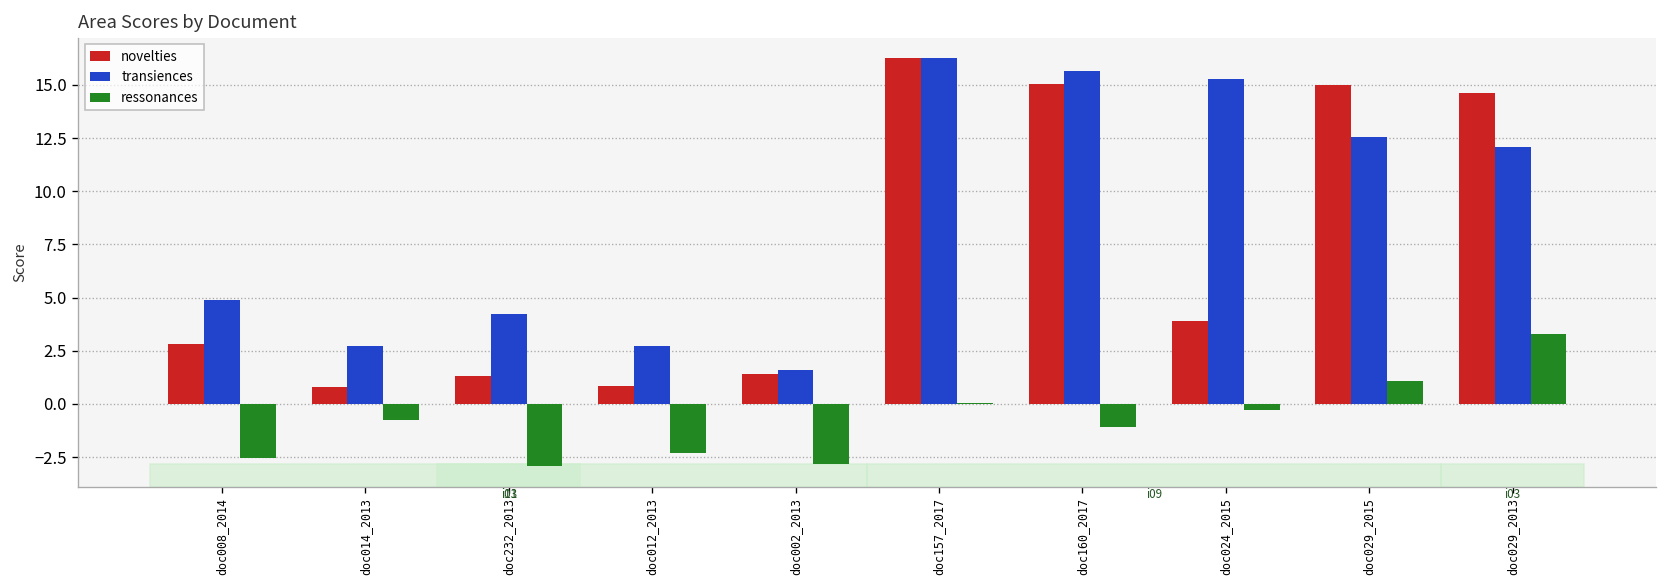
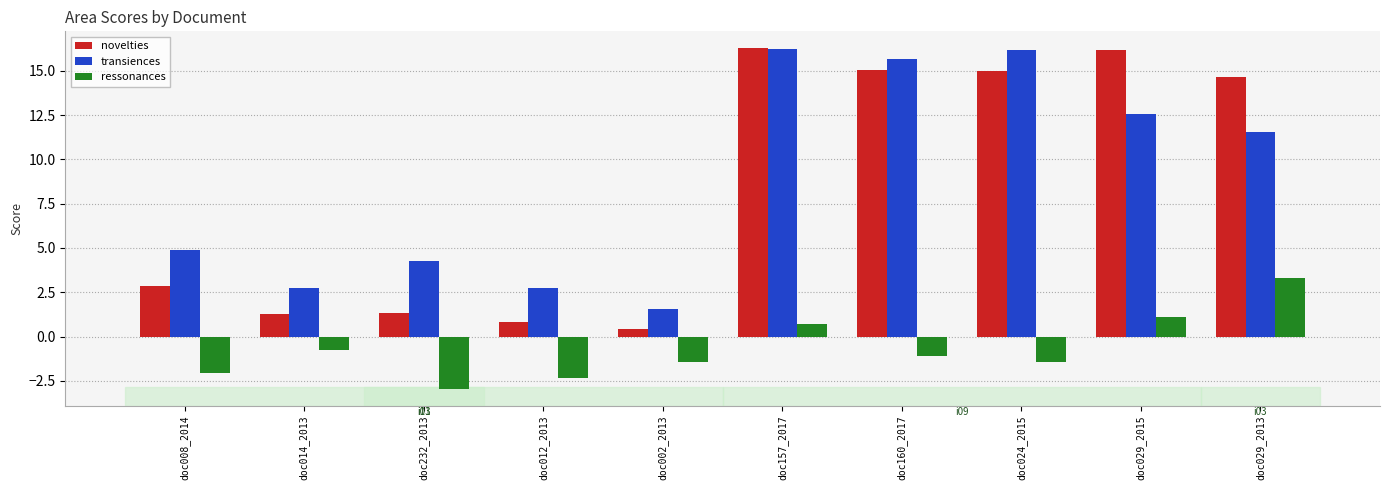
  {
    "novelties": {
      "doc008_2014": 2.8,
-     "doc014_2013": 0.8,
+     "doc014_2013": 1.3,
      "doc232_2013": 1.3,
      "doc012_2013": 0.8,
-     "doc002_2013": 1.4,
+     "doc002_2013": 0.4,
      "doc157_2017": 16.3,
      "doc160_2017": 15.1,
-     "doc024_2015": 3.9,
-     "doc029_2015": 15.0,
+     "doc024_2015": 15.0,
+     "doc029_2015": 16.2,
      "doc029_2013": 14.6
    },
    "transiences": {
      "doc008_2014": 4.9,
      "doc014_2013": 2.7,
      "doc232_2013": 4.2,
      "doc012_2013": 2.7,
      "doc002_2013": 1.6,
      "doc157_2017": 16.2,
      "doc160_2017": 15.7,
-     "doc024_2015": 15.3,
+     "doc024_2015": 16.2,
      "doc029_2015": 12.5,
-     "doc029_2013": 12.1
+     "doc029_2013": 11.5
    },
    "ressonances": {
-     "doc008_2014": -2.6,
+     "doc008_2014": -2.1,
      "doc014_2013": -0.8,
      "doc232_2013": -2.9,
      "doc012_2013": -2.3,
-     "doc002_2013": -2.9,
-     "doc157_2017": 0.0,
+     "doc002_2013": -1.5,
+     "doc157_2017": 0.7,
      "doc160_2017": -1.1,
-     "doc024_2015": -0.3,
+     "doc024_2015": -1.4,
      "doc029_2015": 1.1,
      "doc029_2013": 3.3
    }
  }
